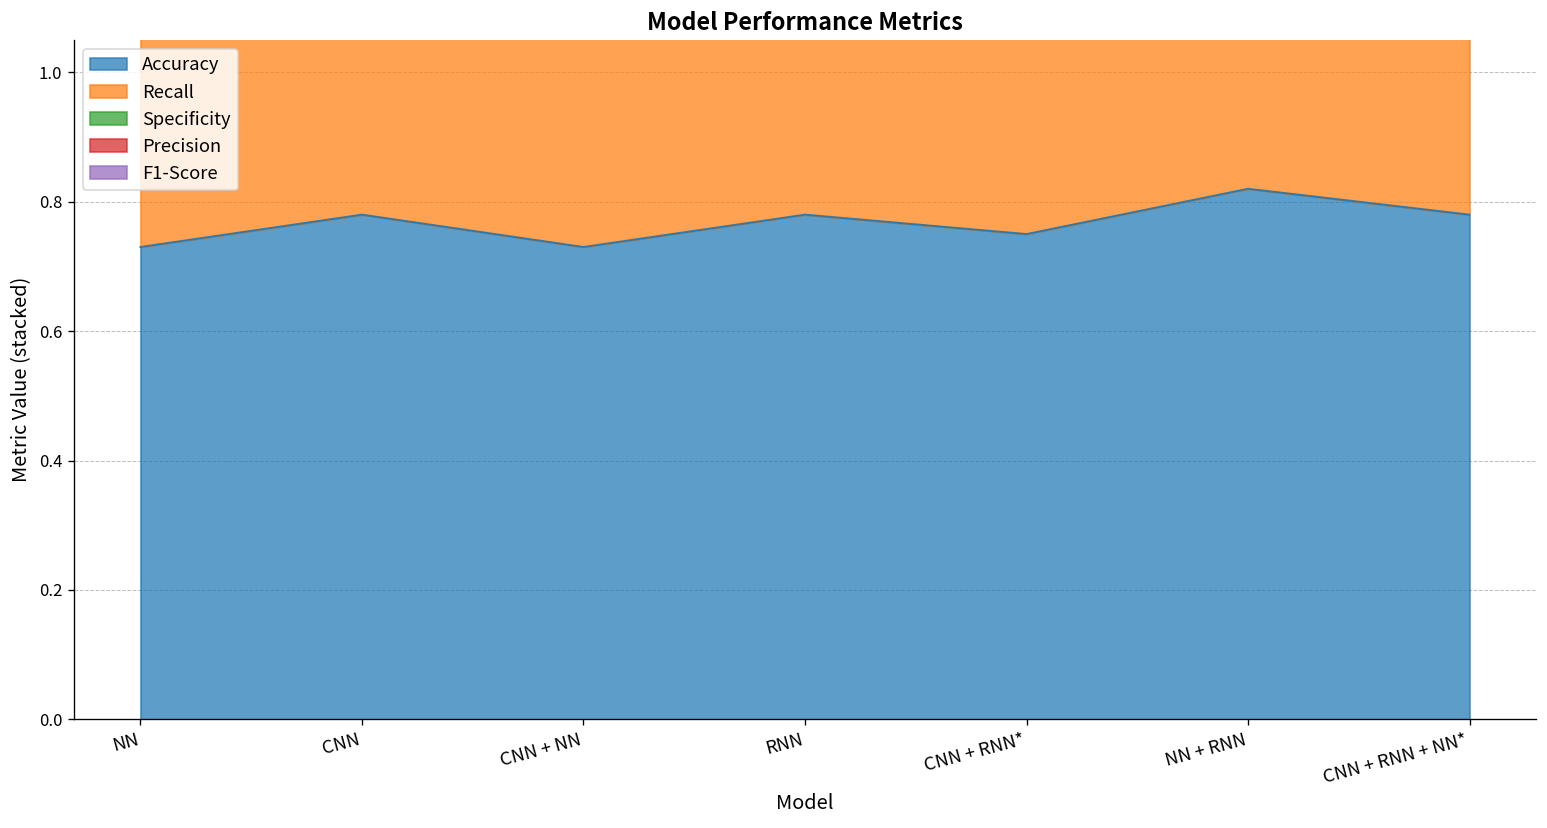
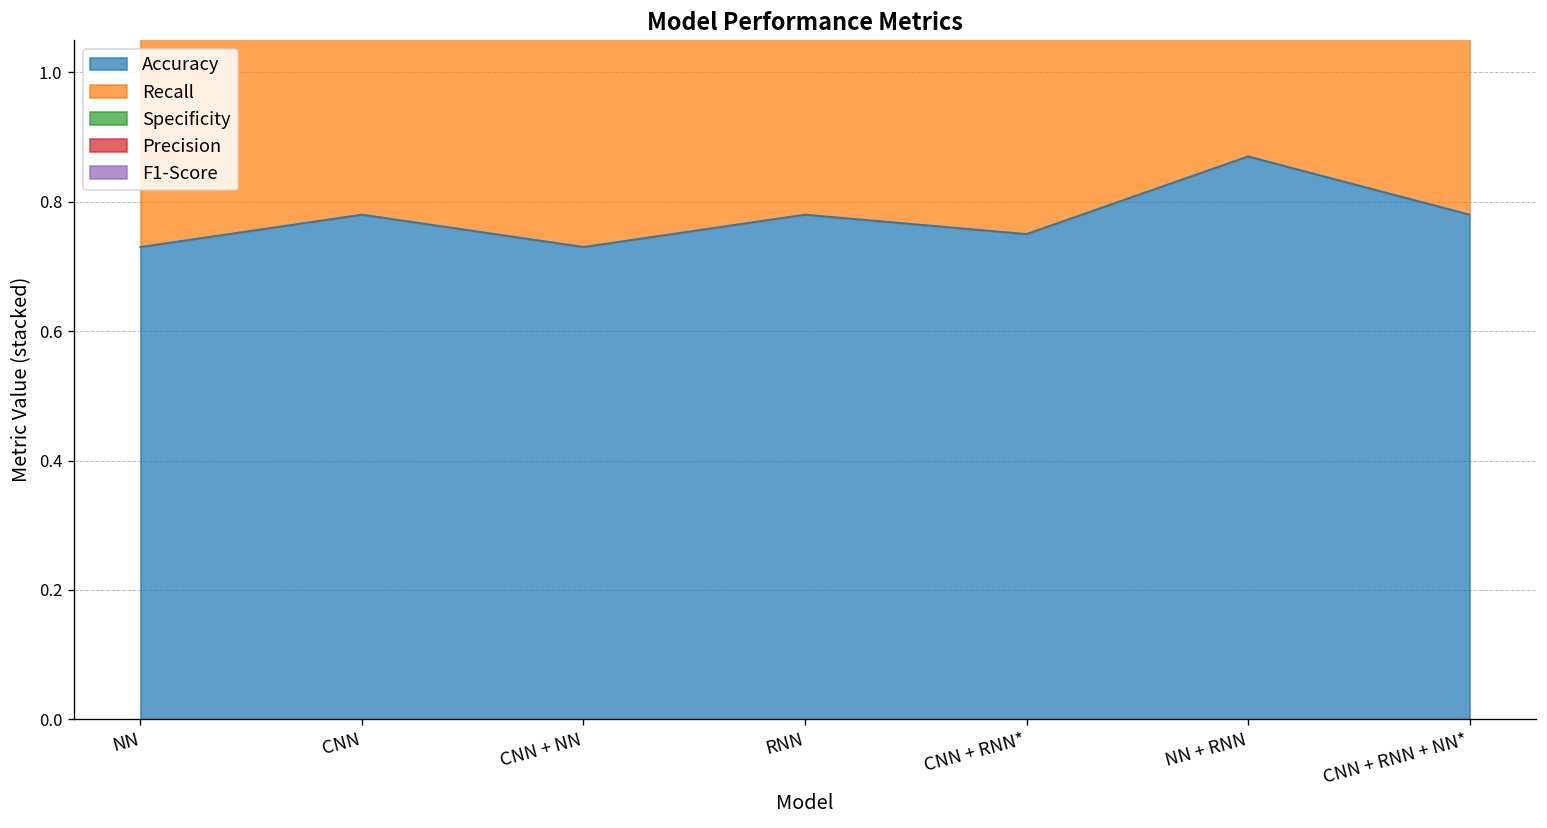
  {
    "Accuracy": {
      "NN": 0.73,
      "CNN": 0.78,
      "CNN + NN": 0.73,
      "RNN": 0.78,
      "CNN + RNN*": 0.75,
-     "NN + RNN": 0.82,
+     "NN + RNN": 0.87,
      "CNN + RNN + NN*": 0.78
    }
  }
